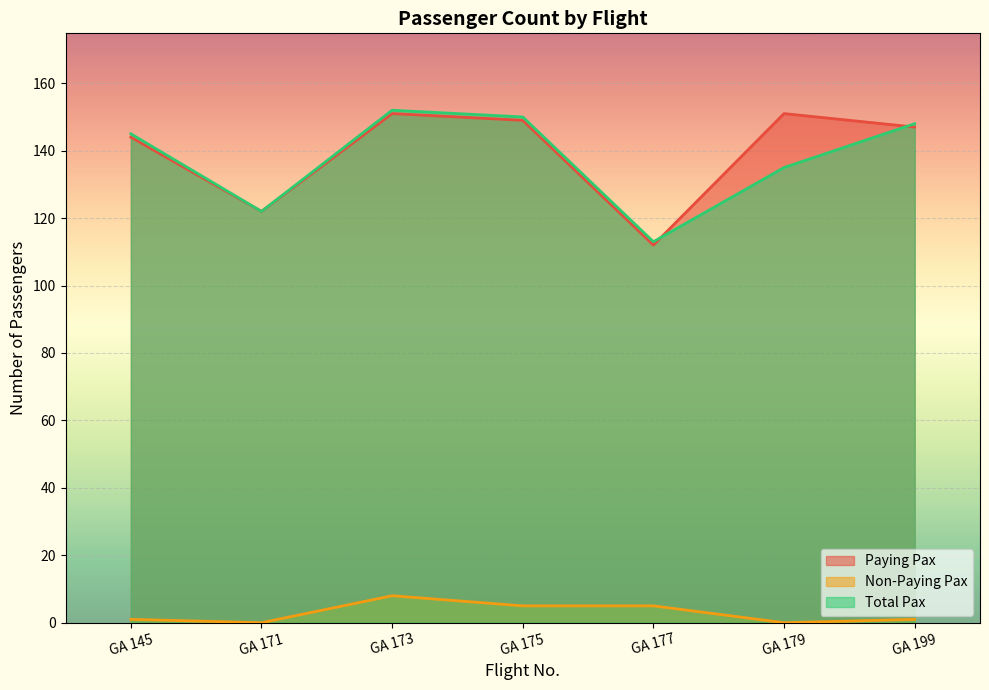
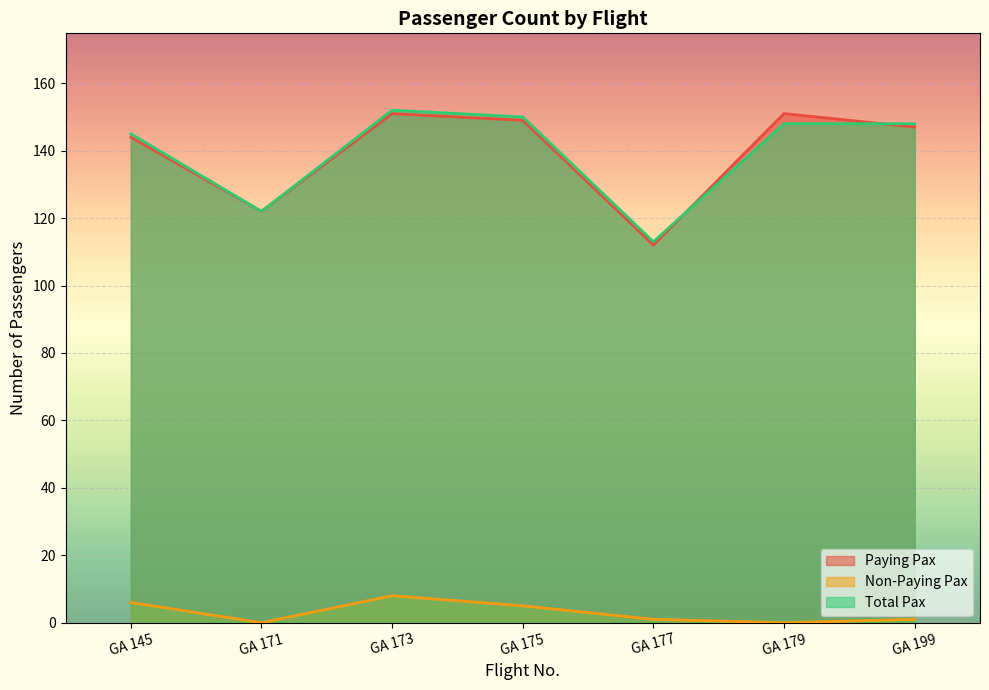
  {
    "Paying Pax": {
      "GA 145": 144,
      "GA 173": 151,
      "GA 175": 149,
      "GA 177": 112,
      "GA 179": 151,
      "GA 199": 147
    },
    "Non-Paying Pax": {
-     "GA 145": 1,
+     "GA 145": 6,
      "GA 171": 0,
      "GA 173": 8,
      "GA 175": 5,
-     "GA 177": 5,
+     "GA 177": 1,
      "GA 179": 0,
      "GA 199": 1
    },
    "Total Pax": {
      "GA 145": 145,
      "GA 173": 152,
      "GA 175": 150,
      "GA 177": 113,
-     "GA 179": 135,
+     "GA 179": 148,
      "GA 199": 148
    }
  }
